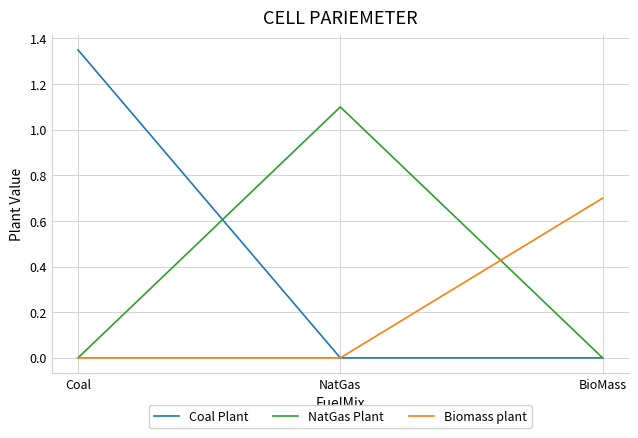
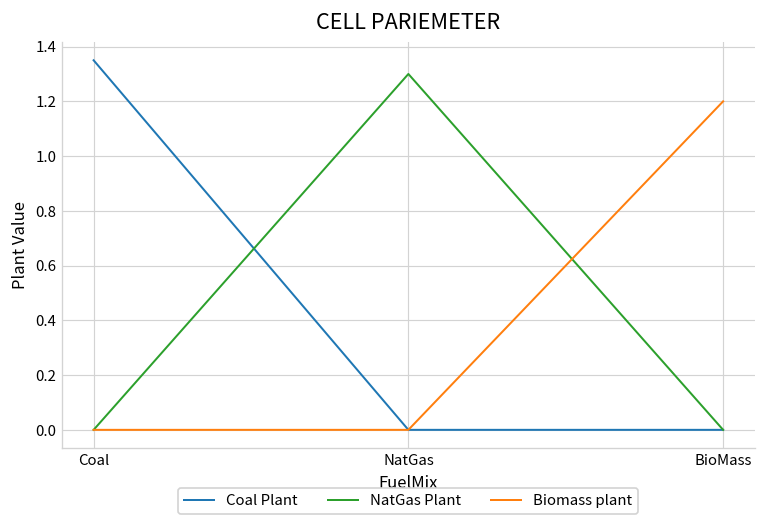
  {
    "Coal Plant": {
      "Coal": 1.35
    },
    "NatGas Plant": {
-     "NatGas": 1.1
+     "NatGas": 1.3
    },
    "Biomass plant": {
-     "BioMass": 0.7
+     "BioMass": 1.2
    }
  }
